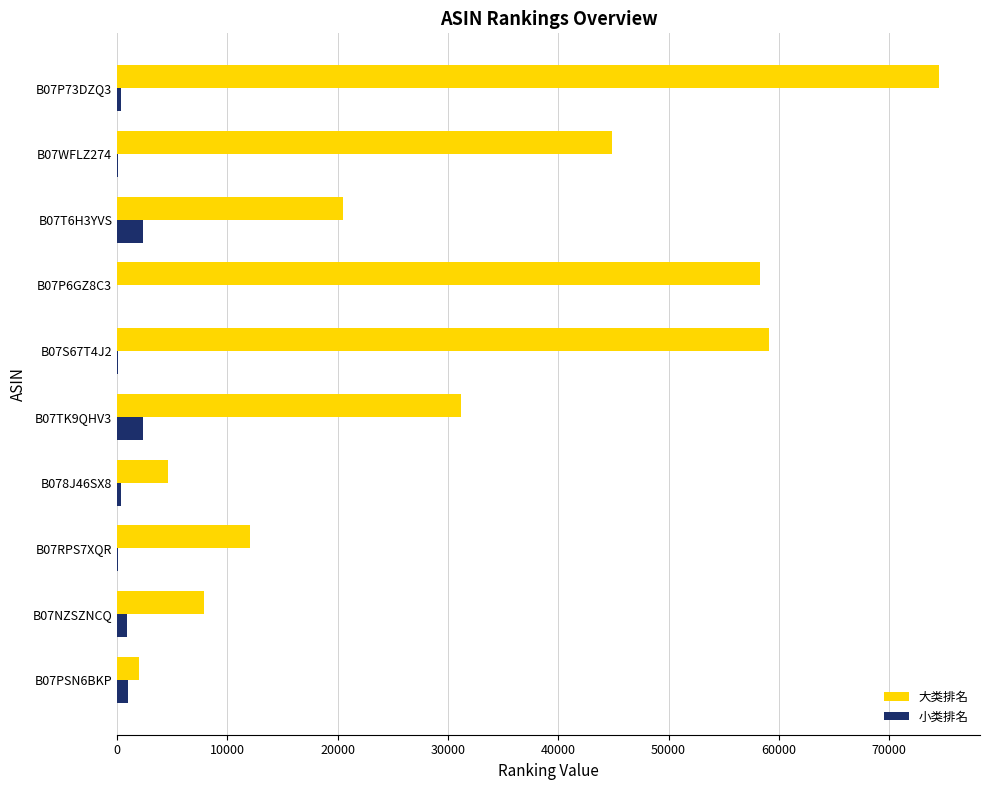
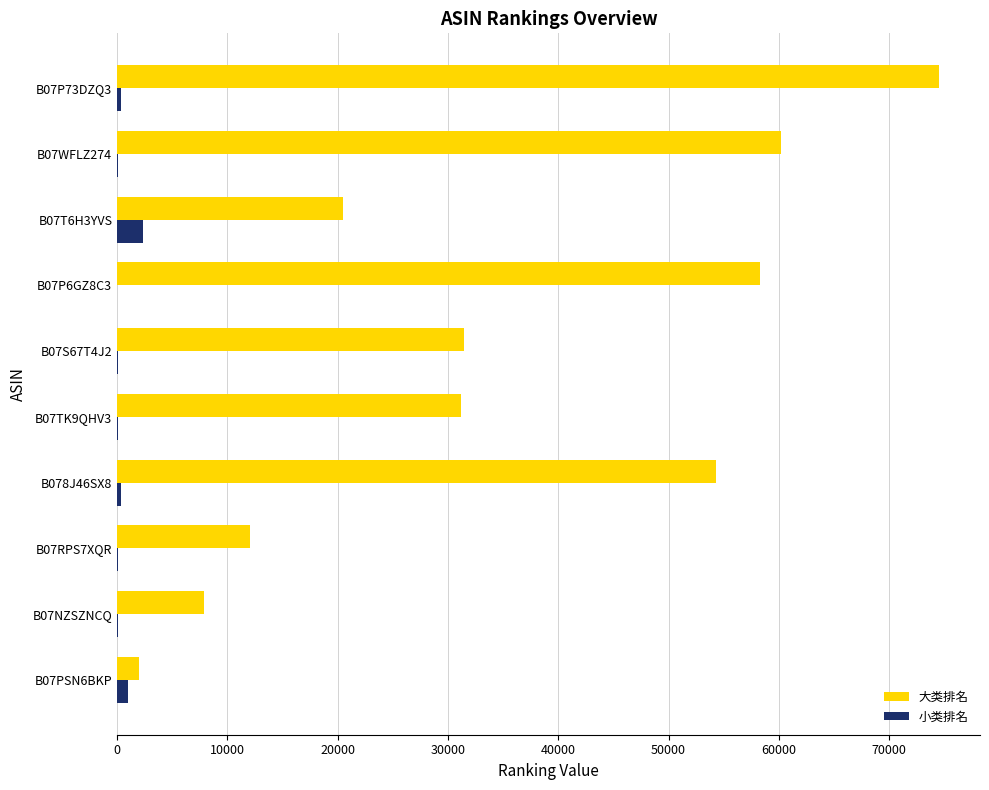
  {
    "大类排名": {
      "B07P73DZQ3": 74500,
-     "B07WFLZ274": 44800,
+     "B07WFLZ274": 60200,
      "B07T6H3YVS": 20500,
      "B07P6GZ8C3": 58300,
-     "B07S67T4J2": 59100,
+     "B07S67T4J2": 31400,
      "B07TK9QHV3": 31200,
-     "B078J46SX8": 4600,
+     "B078J46SX8": 54300,
      "B07RPS7XQR": 12000,
      "B07NZSZNCQ": 7900,
      "B07PSN6BKP": 2000
    },
    "小类排名": {
      "B07P73DZQ3": 300,
      "B07T6H3YVS": 2300,
-     "B07TK9QHV3": 2400,
+     "B07TK9QHV3": 100,
      "B078J46SX8": 400,
-     "B07NZSZNCQ": 900,
+     "B07NZSZNCQ": 100,
      "B07PSN6BKP": 1000
    }
  }
